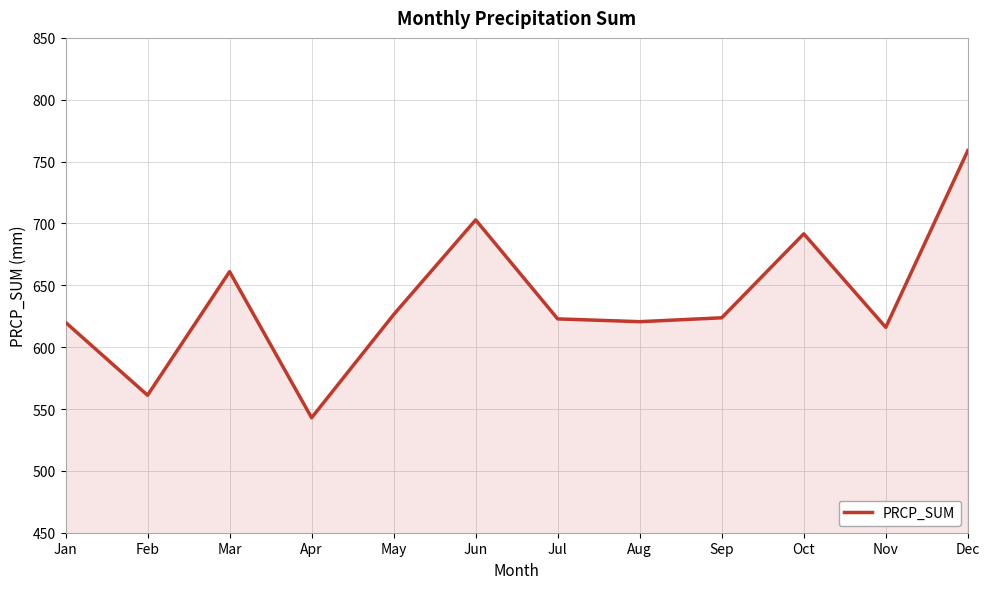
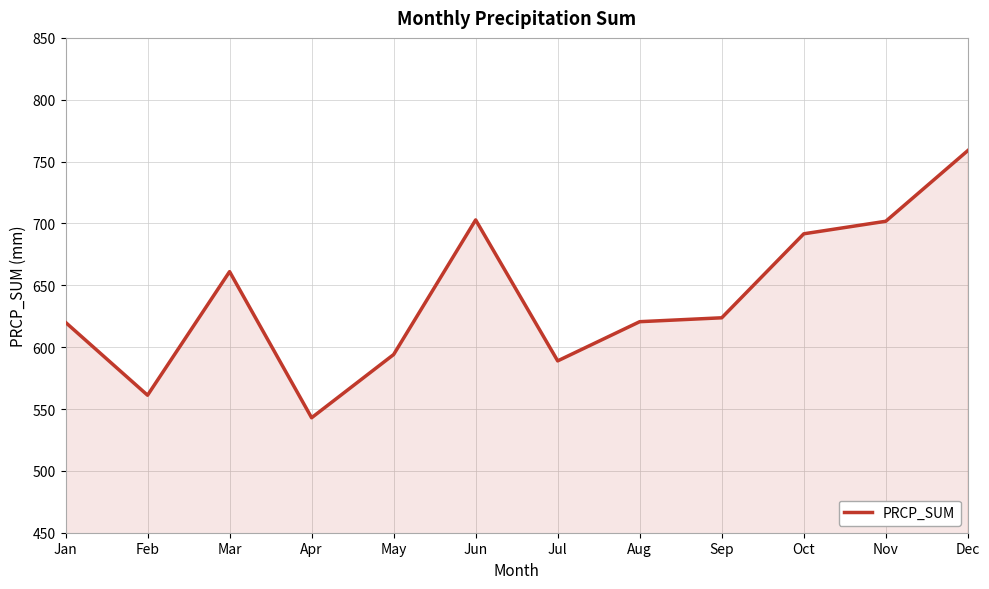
  {
    "Jan": 620,
    "Feb": 561,
    "Mar": 661,
    "Apr": 543,
-   "May": 626,
+   "May": 594,
    "Jun": 703,
-   "Jul": 623,
+   "Jul": 589,
    "Aug": 621,
    "Sep": 624,
    "Oct": 692,
-   "Nov": 616,
+   "Nov": 702,
    "Dec": 759
  }
